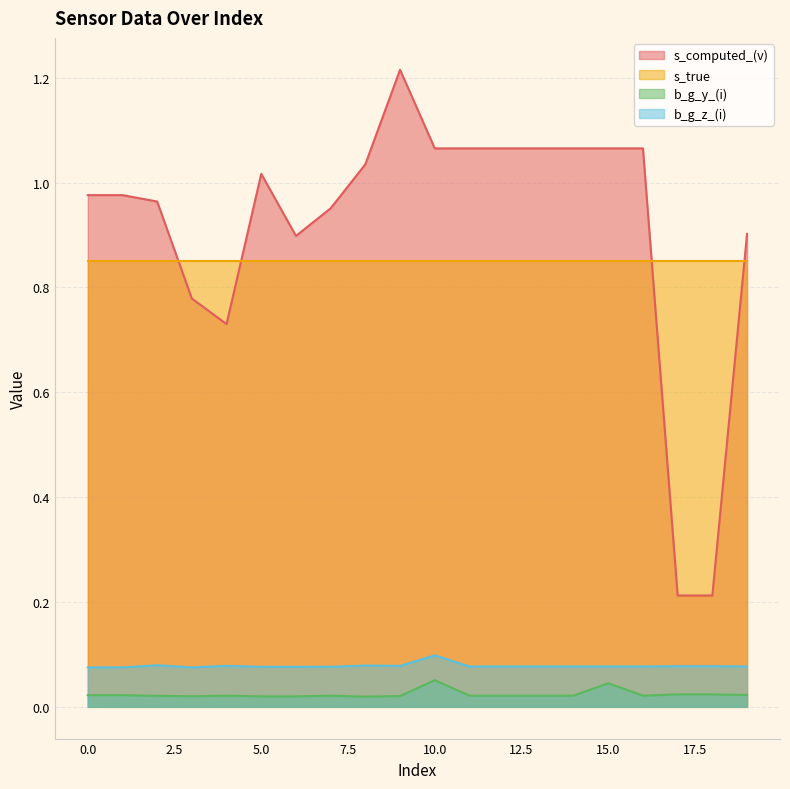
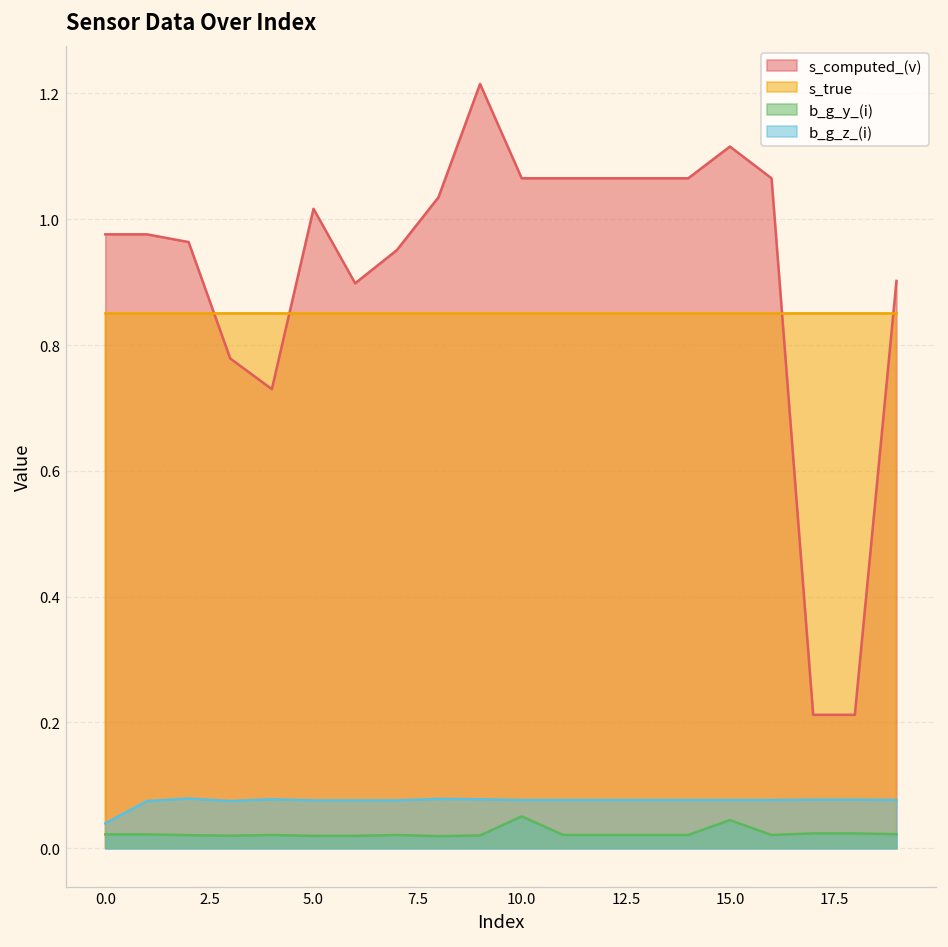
  {
    "s_computed_(v)": {
      "0.0": 0.98,
      "5.0": 1.02,
      "10.0": 1.07,
-     "15.0": 1.07
+     "15.0": 1.12
    },
    "s_true": {
      "0.0": 0.85,
      "5.0": 0.85,
      "10.0": 0.85,
      "15.0": 0.85
    },
    "b_g_y_(i)": {
      "0.0": 0.02,
      "5.0": 0.02,
      "10.0": 0.05,
      "15.0": 0.04
    },
    "b_g_z_(i)": {
-     "0.0": 0.08,
+     "0.0": 0.04,
      "5.0": 0.08,
-     "10.0": 0.10,
+     "10.0": 0.08,
      "15.0": 0.08
    }
  }
